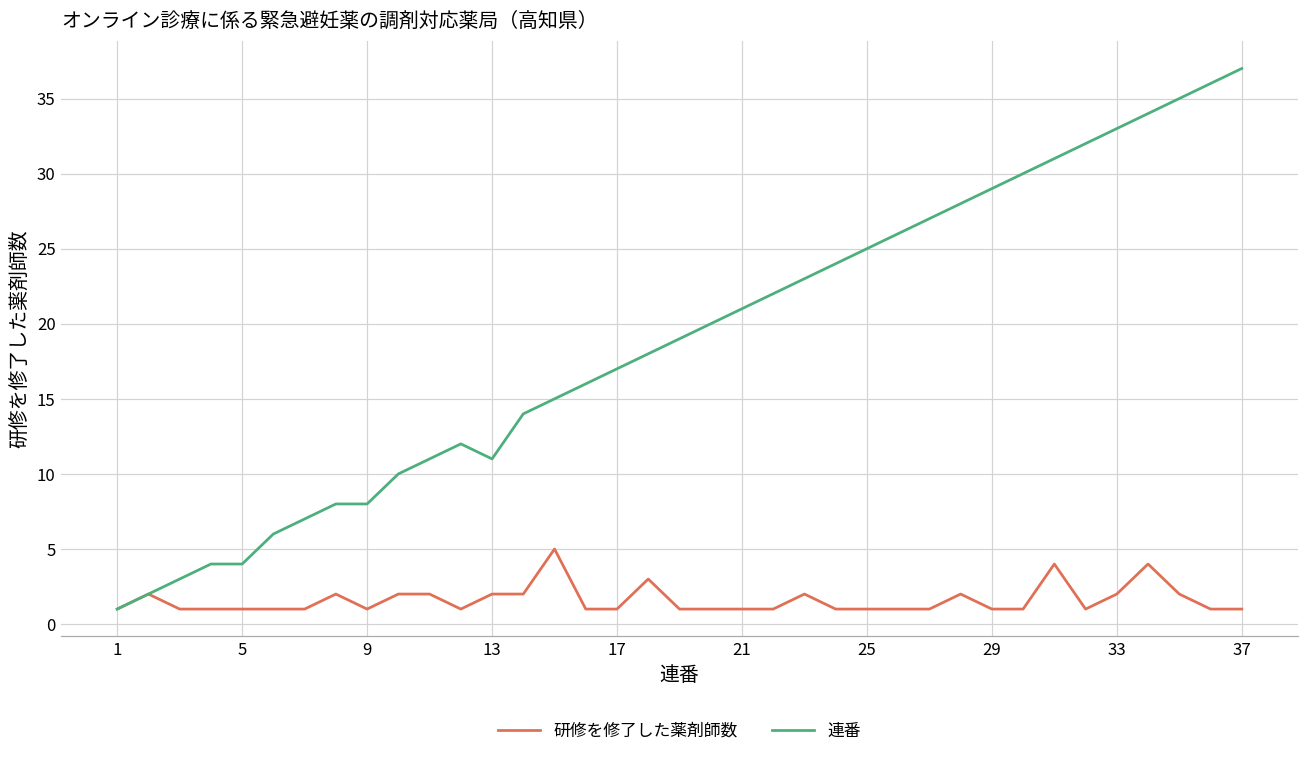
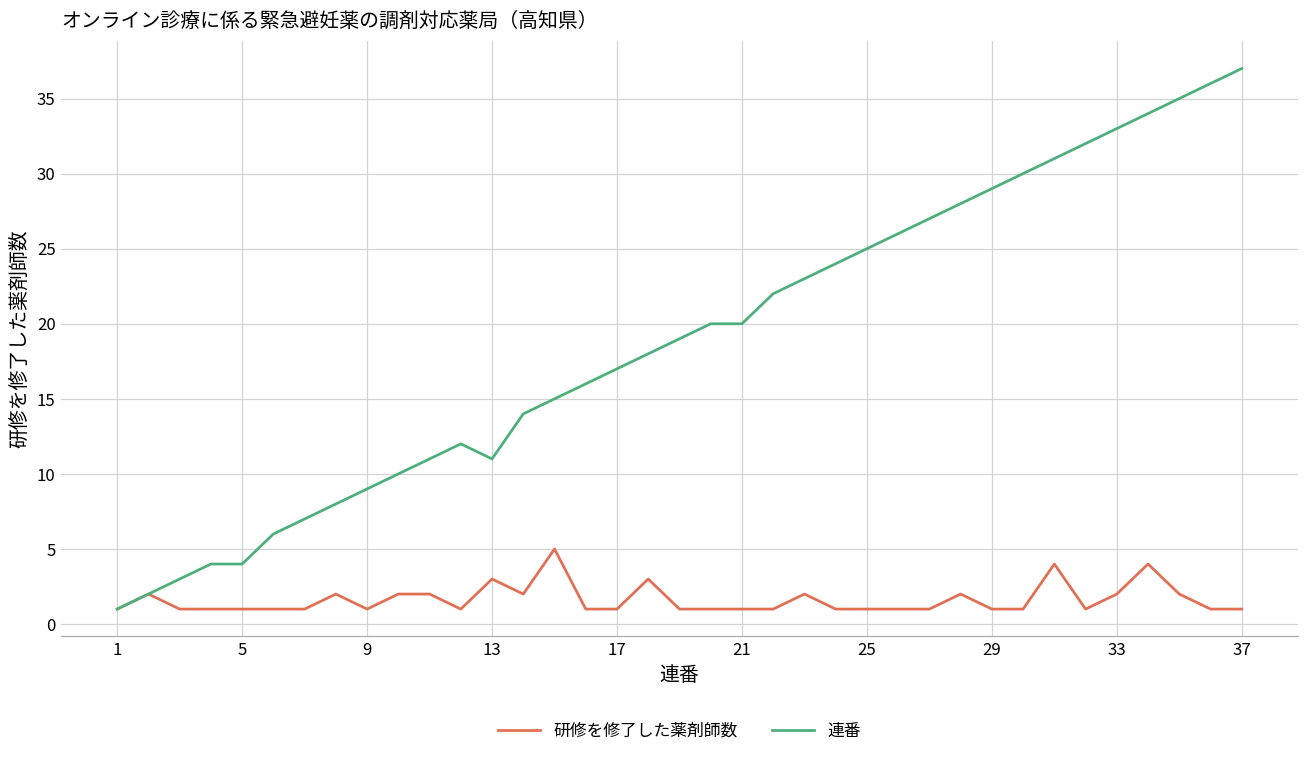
  {
    "研修を修了した薬剤師数": {
      "5": 1,
      "9": 1,
-     "13": 2,
+     "13": 3,
      "17": 1,
      "21": 1,
      "25": 1,
      "29": 1,
      "33": 2,
      "37": 1
    },
    "連番": {
      "5": 4,
-     "9": 8,
+     "9": 9,
      "13": 11,
      "17": 17,
-     "21": 21,
+     "21": 20,
      "25": 25,
      "29": 29,
      "33": 33,
      "37": 37
    }
  }
